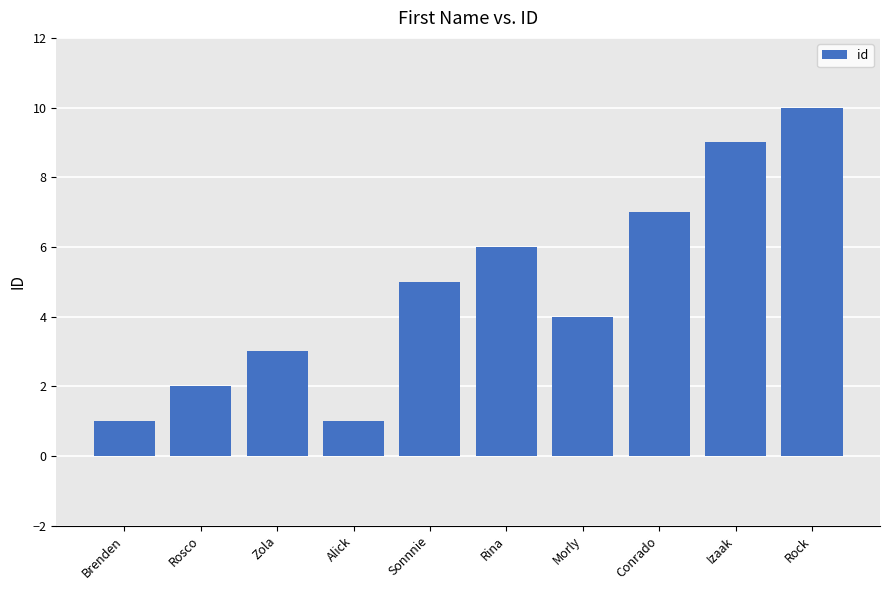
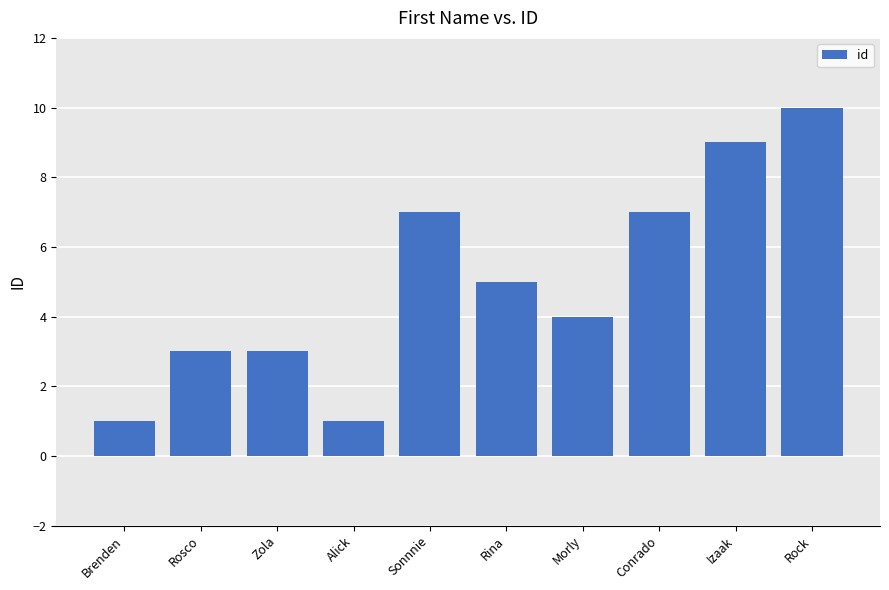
  {
    "Brenden": 1,
-   "Rosco": 2,
+   "Rosco": 3,
    "Zola": 3,
    "Alick": 1,
-   "Sonnnie": 5,
-   "Rina": 6,
+   "Sonnnie": 7,
+   "Rina": 5,
    "Morly": 4,
    "Conrado": 7,
    "Izaak": 9,
    "Rock": 10
  }
